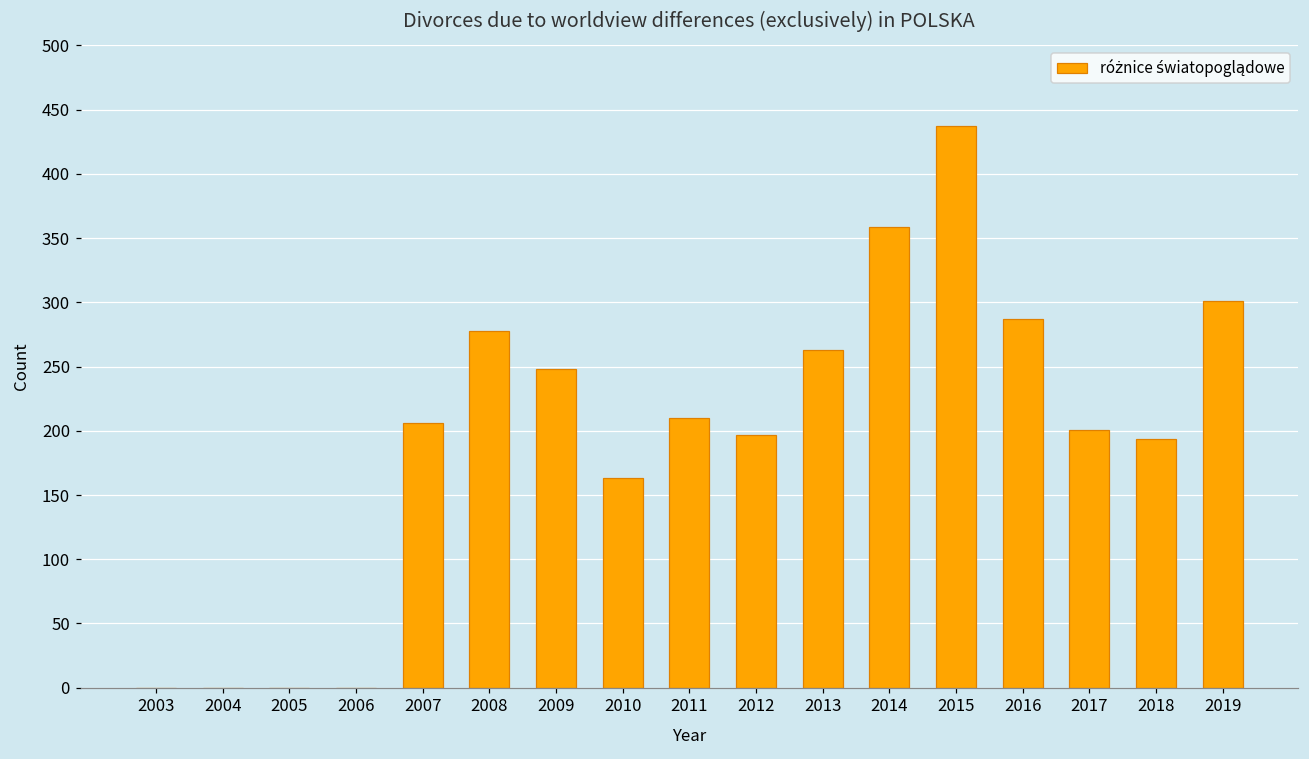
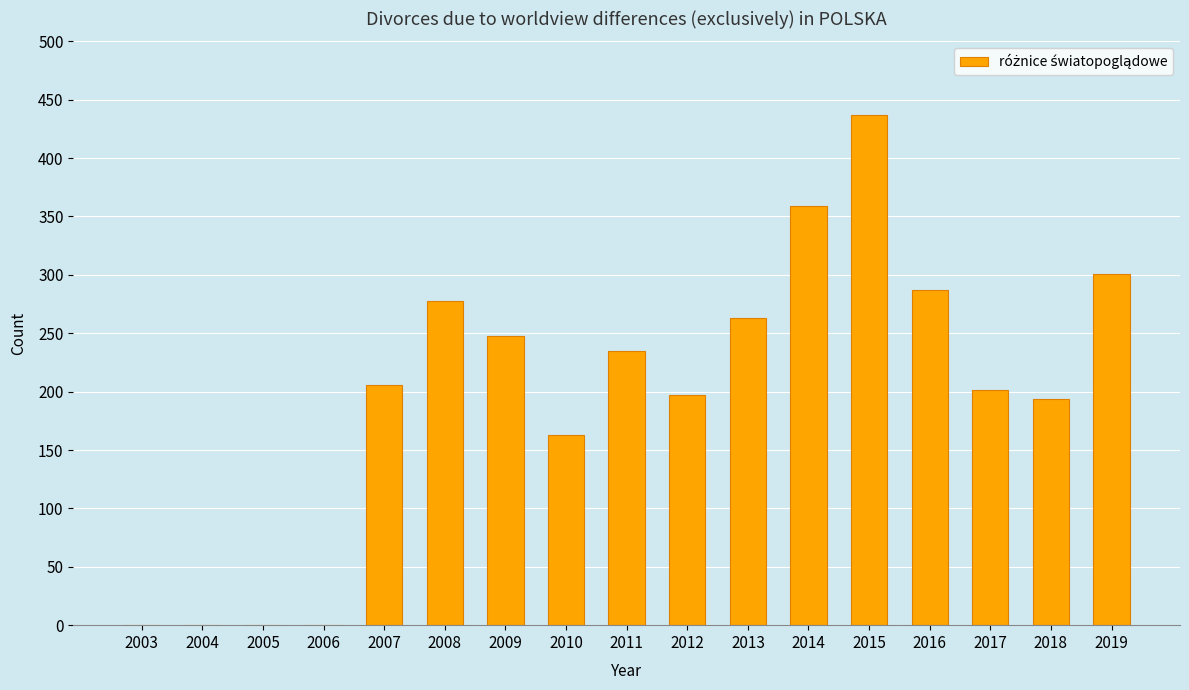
  {
    "2003": 0,
    "2004": 0,
    "2005": 0,
    "2006": 0,
    "2007": 206,
    "2008": 278,
    "2009": 248,
    "2010": 163,
-   "2011": 210,
+   "2011": 235,
    "2012": 197,
    "2013": 263,
    "2014": 359,
    "2015": 437,
    "2016": 287,
    "2017": 201,
    "2018": 194,
    "2019": 301
  }
